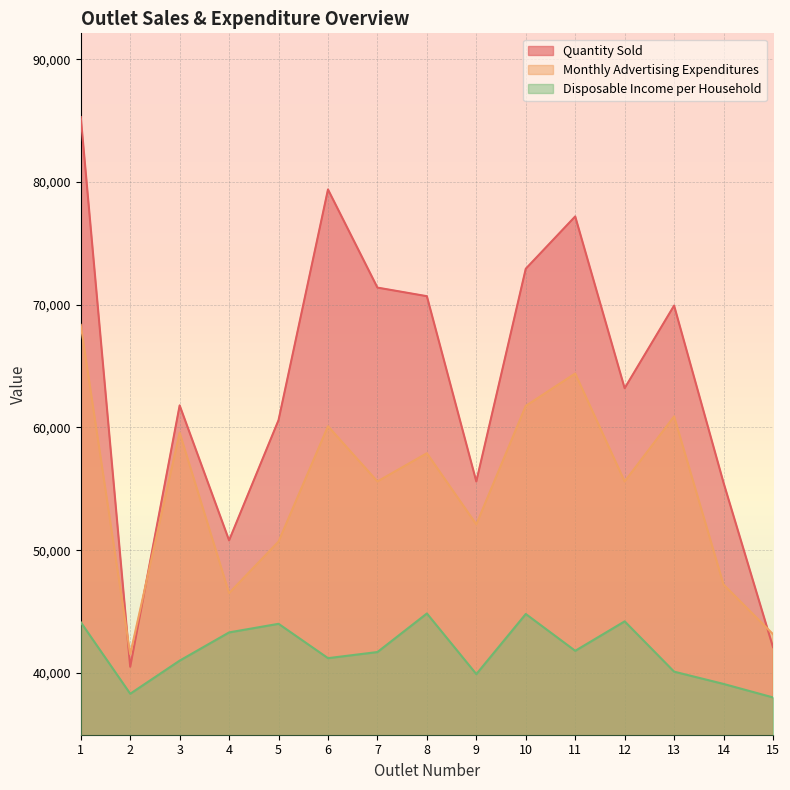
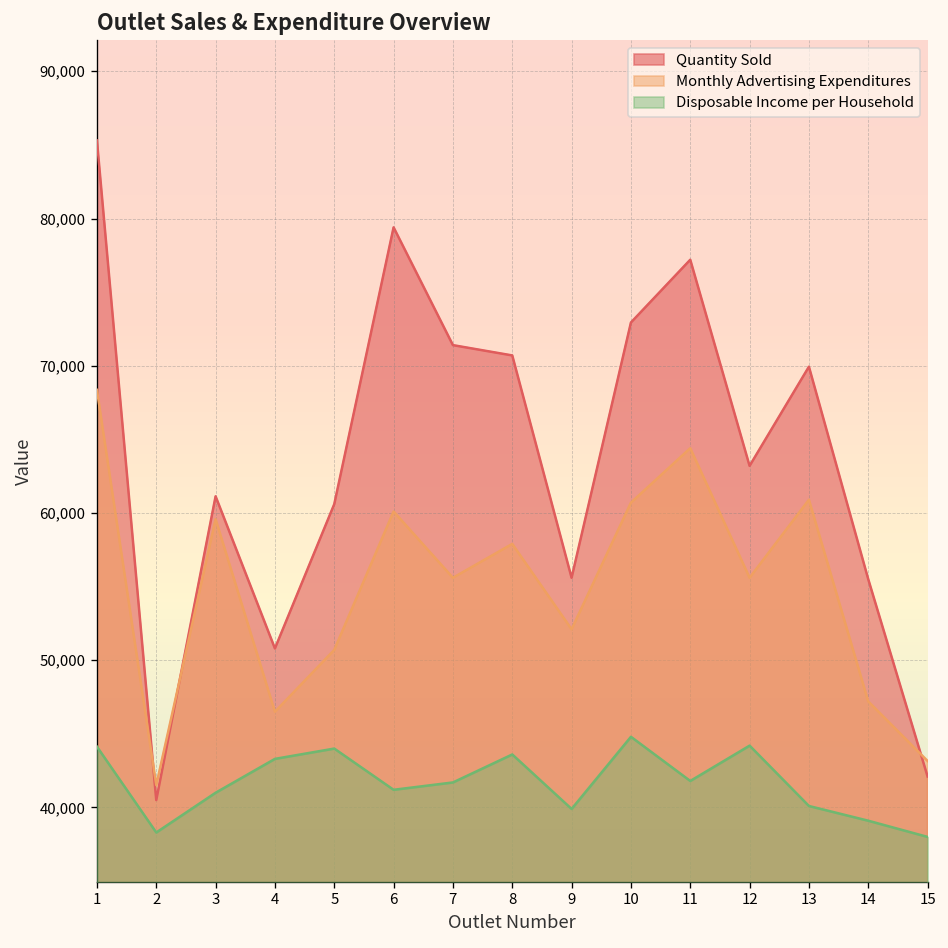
  {
    "Quantity Sold": {
      "1": "85,300",
      "2": "40,500",
-     "3": "61,800",
+     "3": "61,100",
      "4": "50,800",
      "5": "60,600",
      "6": "79,400",
      "7": "71,400",
      "8": "70,700",
      "9": "55,600",
      "10": "72,900",
      "11": "77,200",
      "12": "63,200",
      "13": "69,900",
      "14": "55,500",
      "15": "42,100"
    },
    "Monthly Advertising Expenditures": {
      "1": "68,400",
      "2": "41,500",
      "3": "59,600",
      "4": "46,500",
      "5": "50,700",
      "6": "60,100",
      "7": "55,600",
      "8": "57,900",
      "9": "52,100",
-     "10": "61,800",
+     "10": "60,700",
      "11": "64,400",
      "12": "55,600",
      "13": "60,900",
      "14": "47,200",
      "15": "43,200"
    },
    "Disposable Income per Household": {
      "1": "44,100",
      "2": "38,300",
      "3": "41,000",
      "4": "43,300",
      "5": "44,000",
      "6": "41,200",
      "7": "41,700",
-     "8": "44,800",
+     "8": "43,600",
      "9": "39,900",
      "10": "44,800",
      "11": "41,800",
      "12": "44,200",
      "13": "40,100",
      "14": "39,100",
      "15": "38,000"
    }
  }
